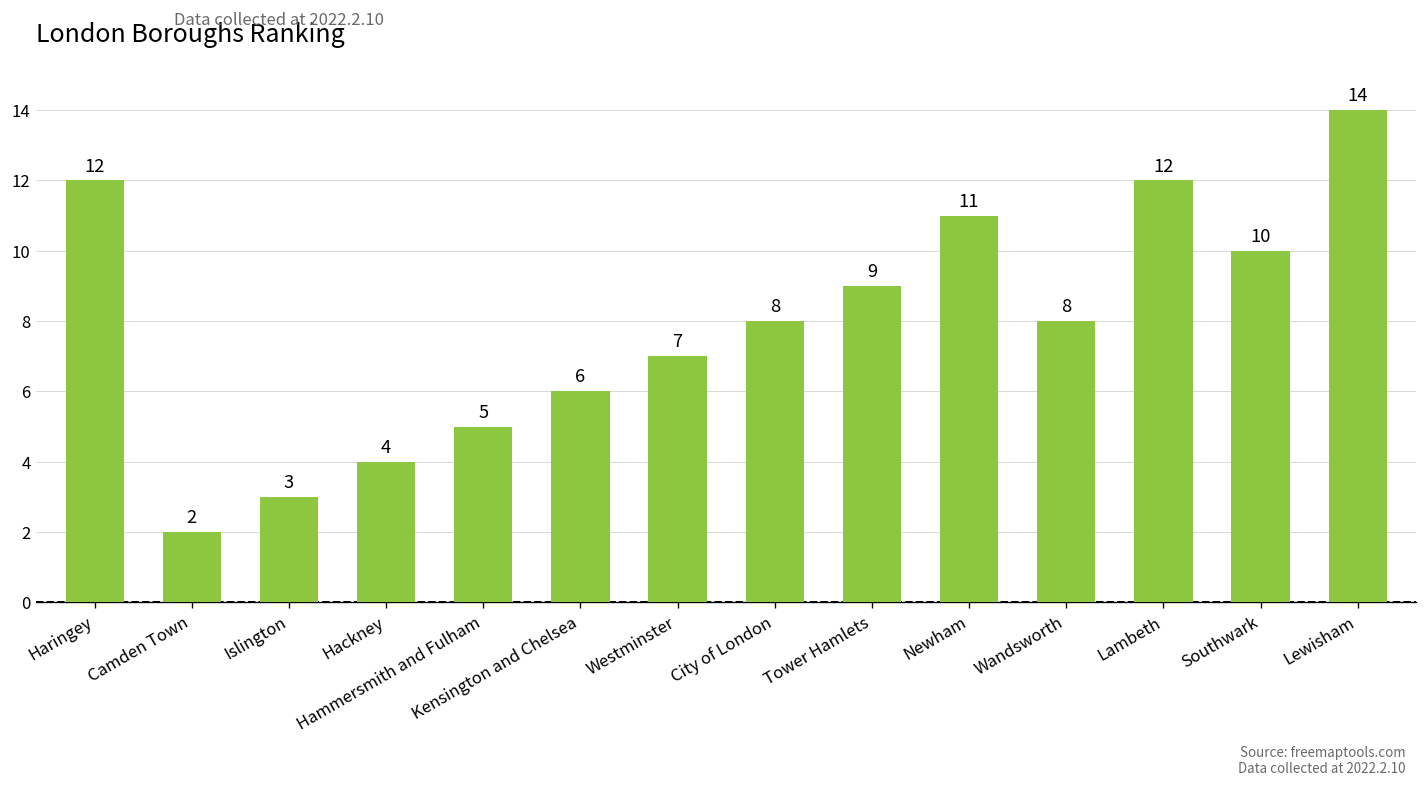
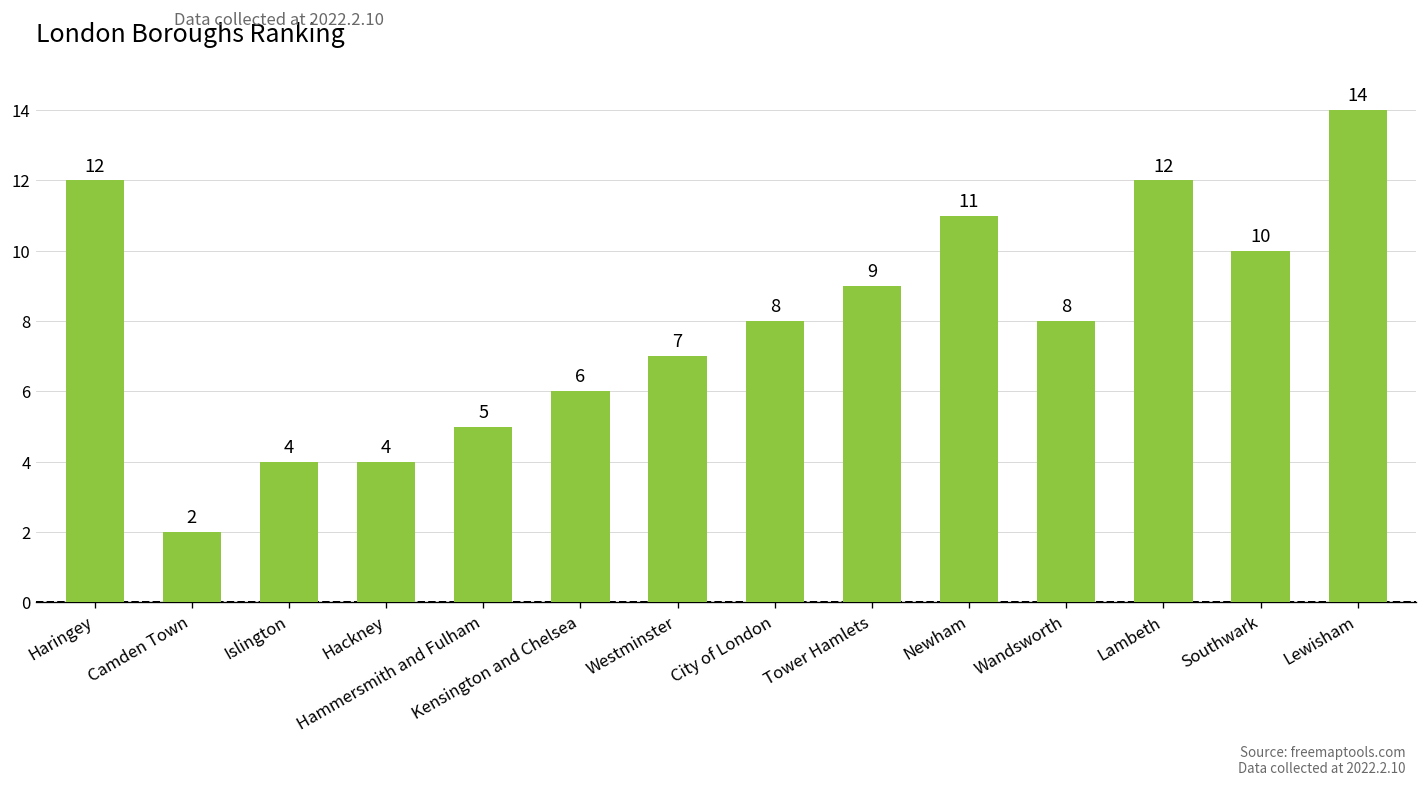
  {
    "Haringey": 12,
    "Camden Town": 2,
-   "Islington": 3,
+   "Islington": 4,
    "Hackney": 4,
    "Hammersmith and Fulham": 5,
    "Kensington and Chelsea": 6,
    "Westminster": 7,
    "City of London": 8,
    "Tower Hamlets": 9,
    "Newham": 11,
    "Wandsworth": 8,
    "Lambeth": 12,
    "Southwark": 10,
    "Lewisham": 14
  }
